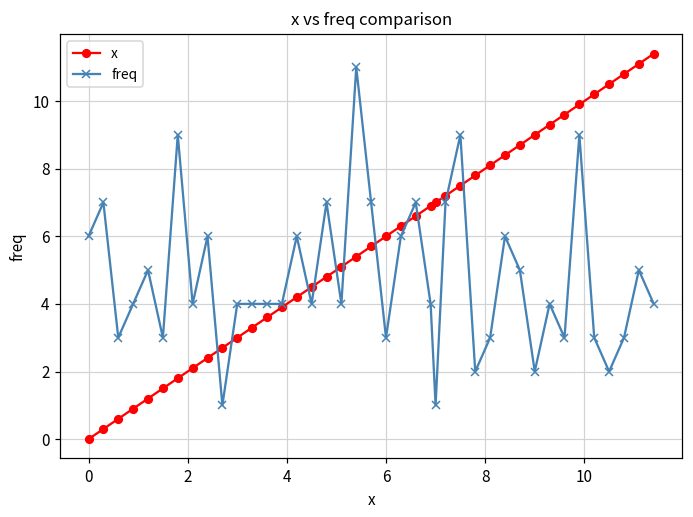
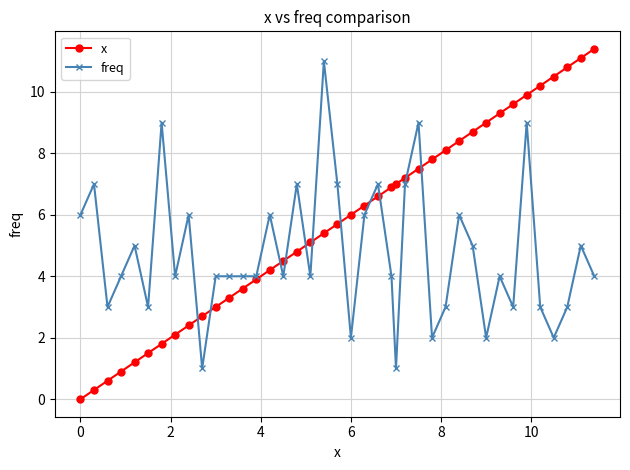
  {
    "x": {
      "0": 0,
      "6": 6
    },
    "freq": {
      "0": 6,
-     "6": 3
+     "6": 2
    }
  }
